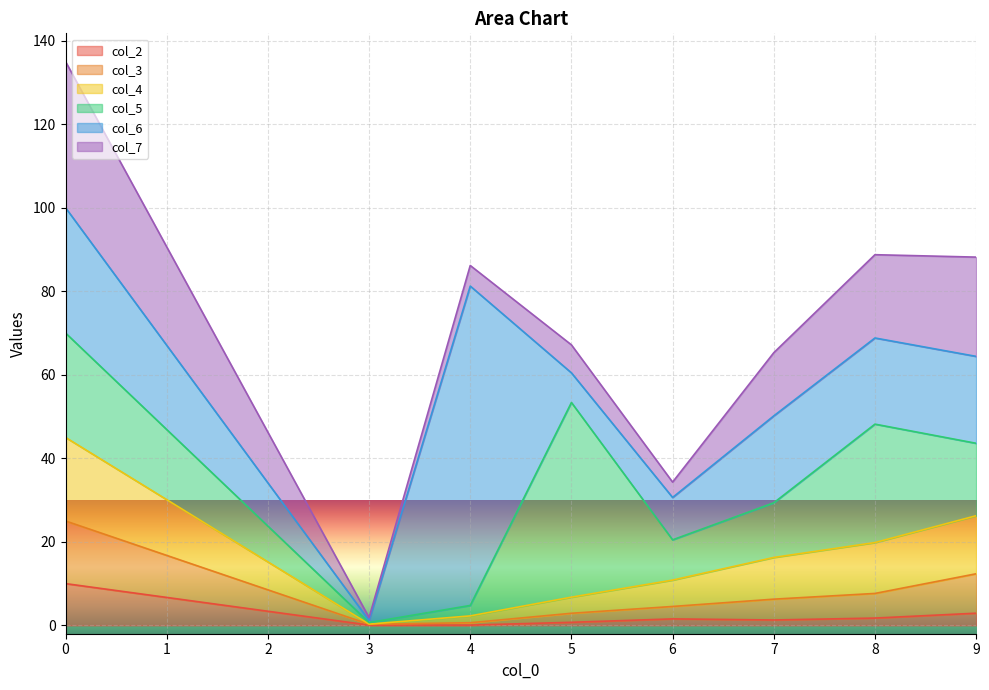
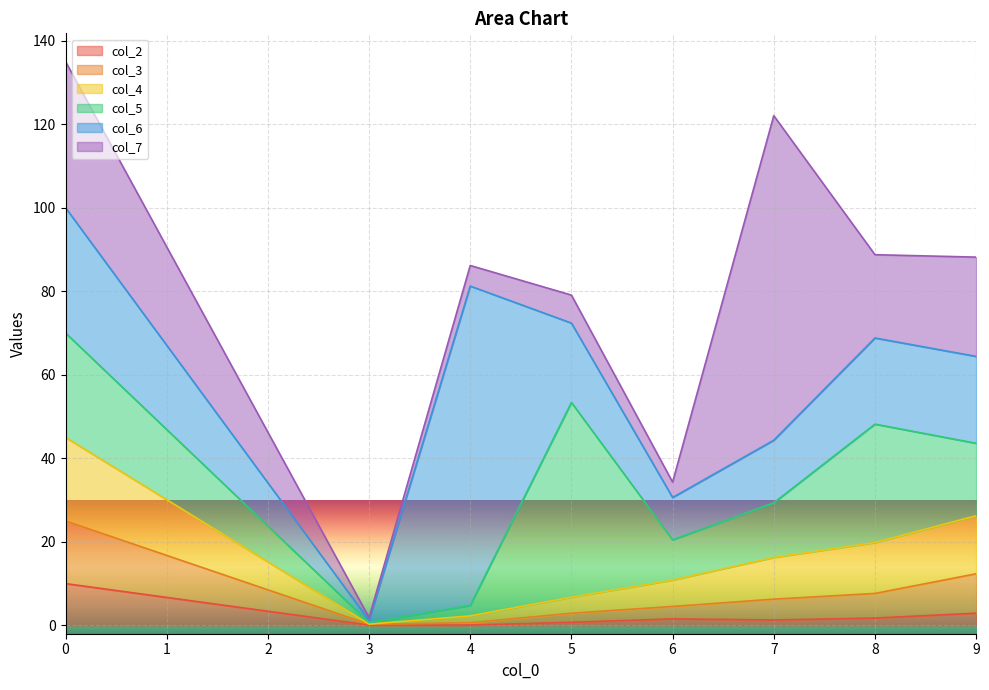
  {
    "col_5": {
      "0": 25,
      "4": 3,
      "5": 47,
      "6": 10,
      "7": 13,
      "8": 28,
      "9": 17
    },
    "col_6": {
      "0": 30,
      "4": 76,
-     "5": 7,
+     "5": 19,
      "6": 10,
-     "7": 21,
+     "7": 15,
      "8": 21,
      "9": 21
    },
    "col_7": {
      "0": 35,
      "3": 1,
      "4": 5,
      "5": 7,
      "6": 4,
-     "7": 15,
+     "7": 78,
      "8": 20,
      "9": 24
    }
  }
